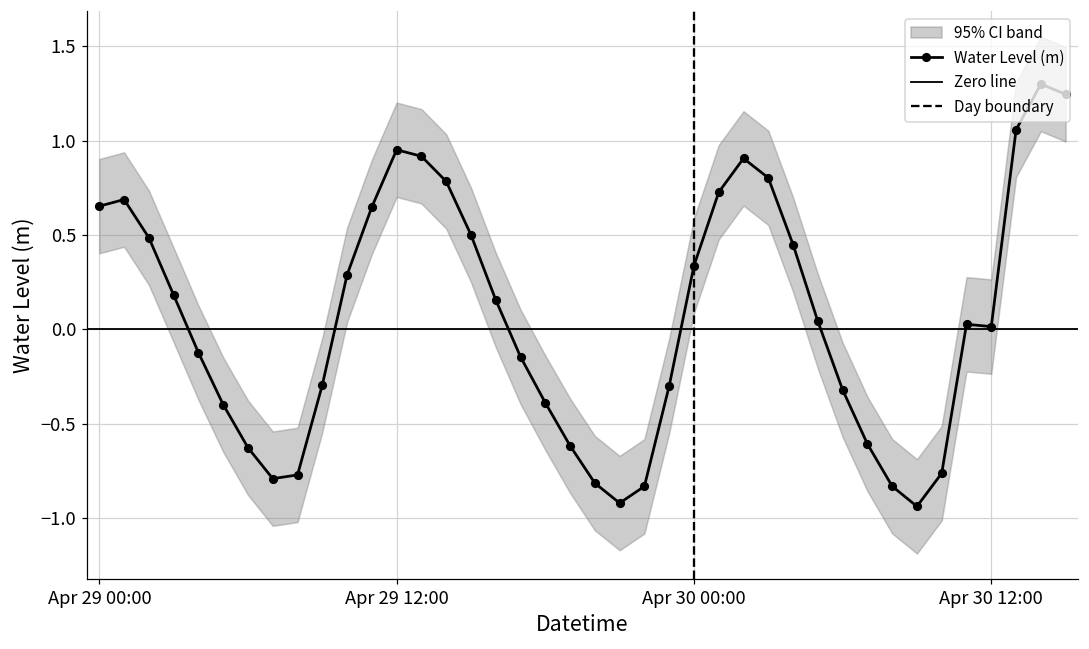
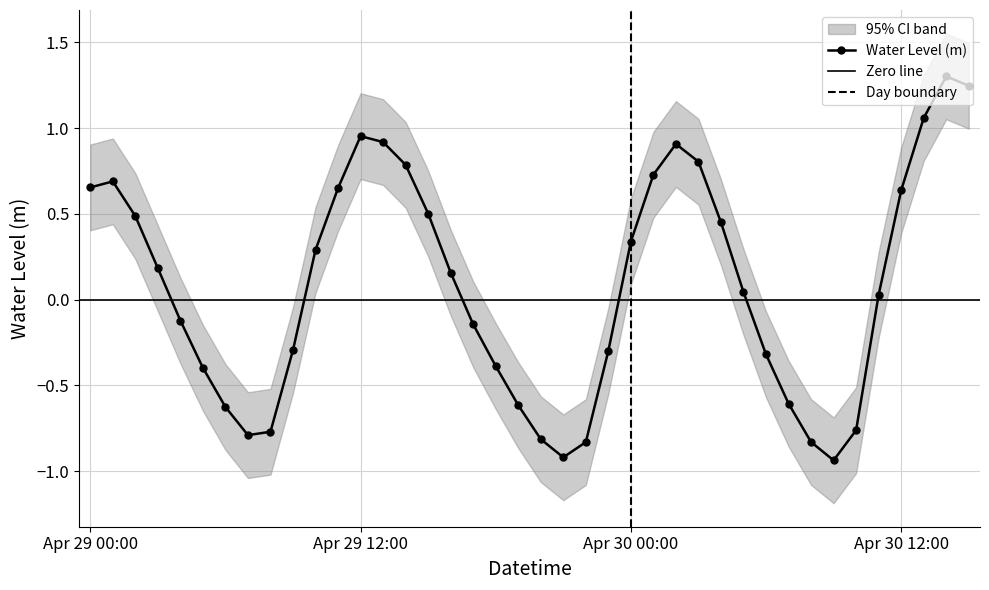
  {
    "Water Level (m)": {
      "Apr 29 00:00": 0.65,
      "Apr 29 12:00": 0.95,
      "Apr 30 00:00": 0.34,
-     "Apr 30 12:00": 0.02
+     "Apr 30 12:00": 0.64
    }
  }
